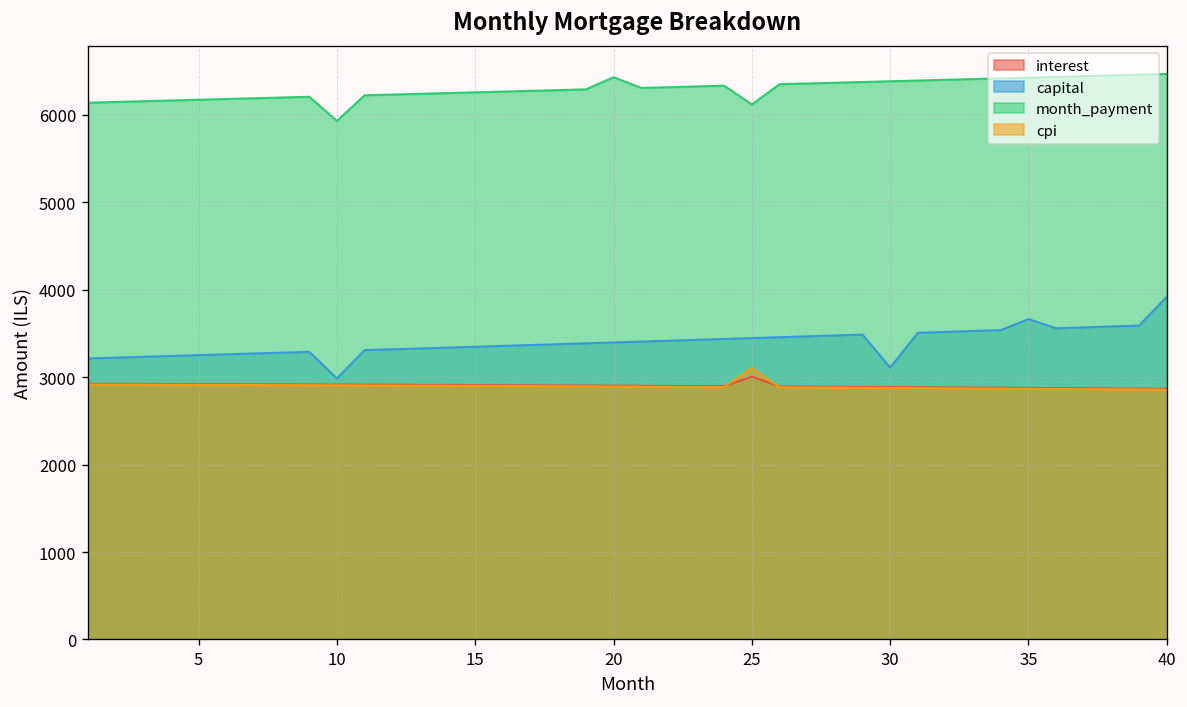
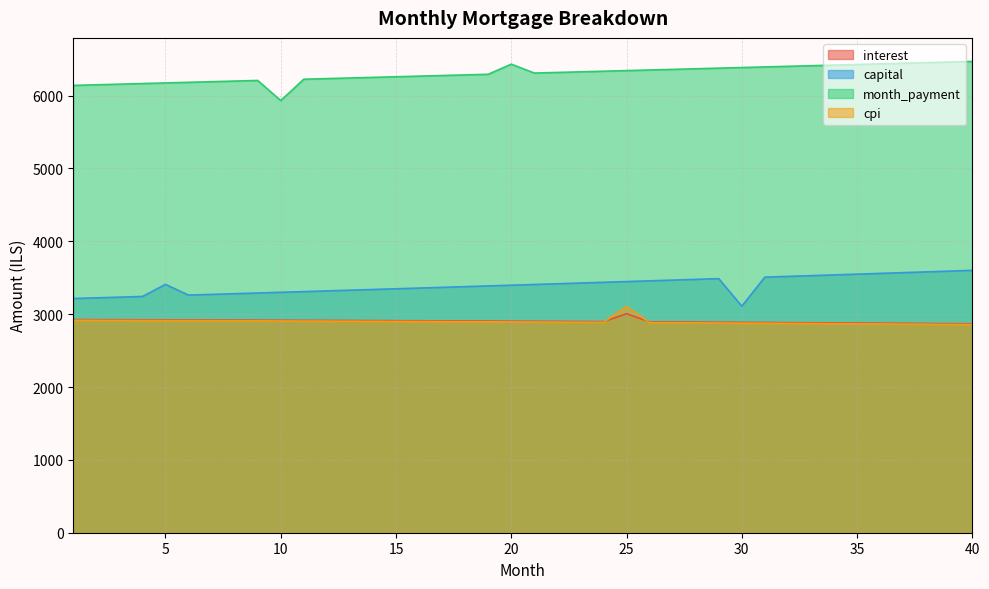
  {
    "interest": {
      "25": 3000
    },
    "capital": {
-     "5": 3300,
-     "10": 3000,
+     "5": 3400,
+     "10": 3300,
      "15": 3300,
      "20": 3400,
      "25": 3400,
      "30": 3100,
-     "35": 3700,
-     "40": 3900
+     "35": 3500,
+     "40": 3600
    },
    "month_payment": {
      "5": 6200,
      "10": 5900,
      "15": 6300,
      "20": 6400,
-     "25": 6100,
+     "25": 6300,
      "30": 6400,
      "40": 6500
    },
    "cpi": {
      "25": 3100
    }
  }
